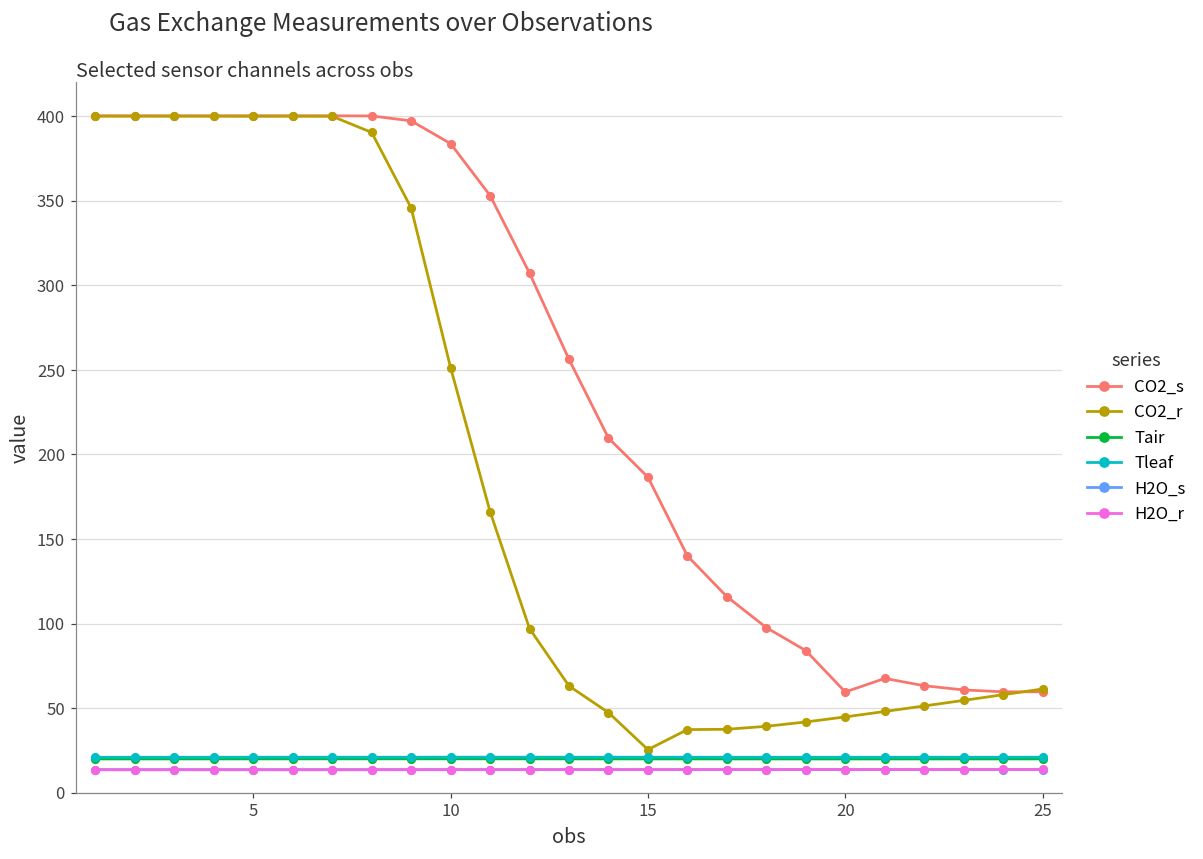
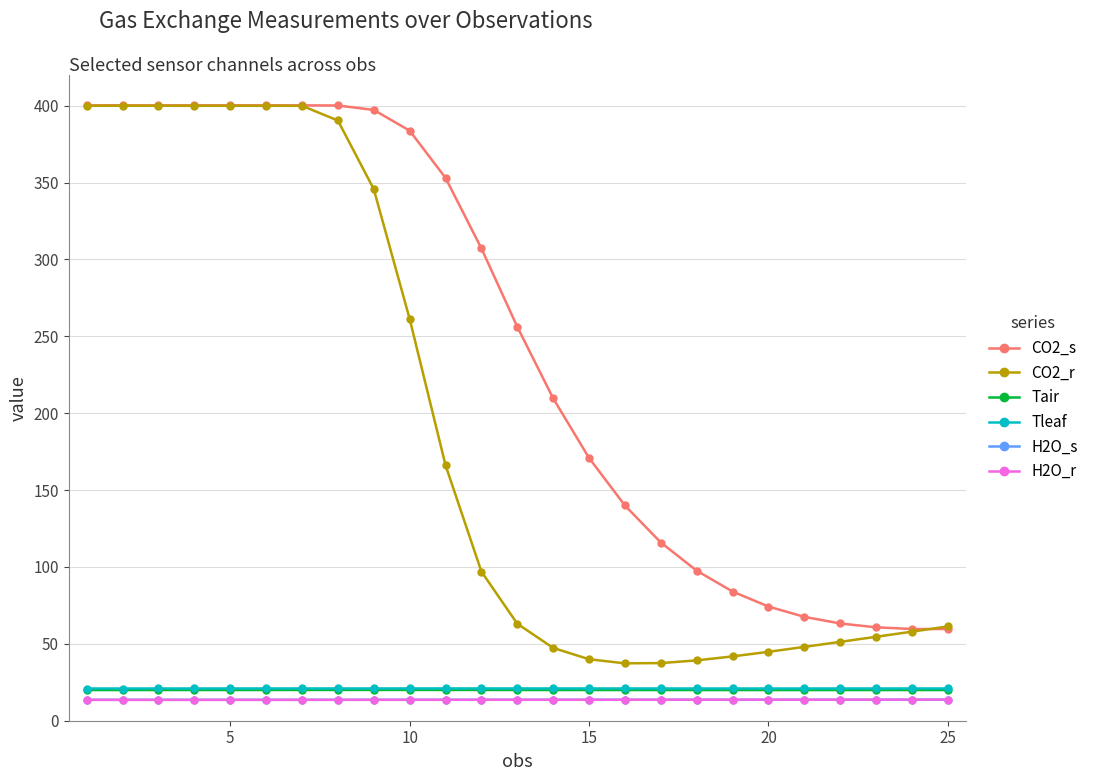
  {
    "CO2_s": {
      "10": 384,
-     "15": 187,
-     "20": 60,
+     "15": 171,
+     "20": 74,
      "25": 60
    },
    "CO2_r": {
-     "10": 251,
-     "15": 25,
+     "10": 261,
+     "15": 40,
      "20": 45,
      "25": 61
    },
    "H2O_r": {
      "5": 14,
      "10": 14,
      "15": 14,
      "20": 14,
      "25": 14
    }
  }
